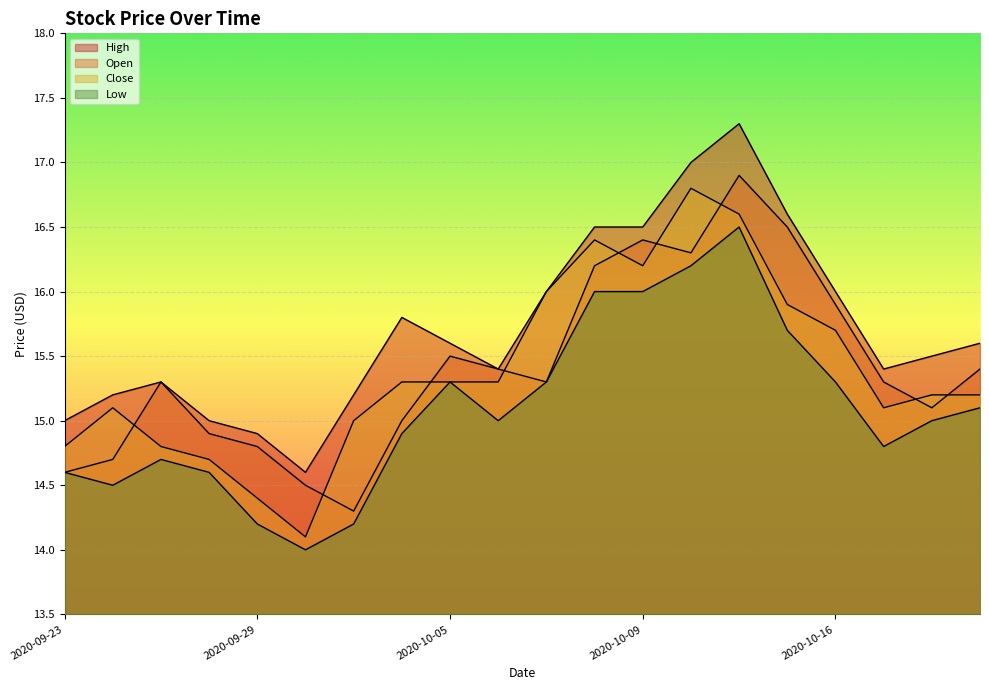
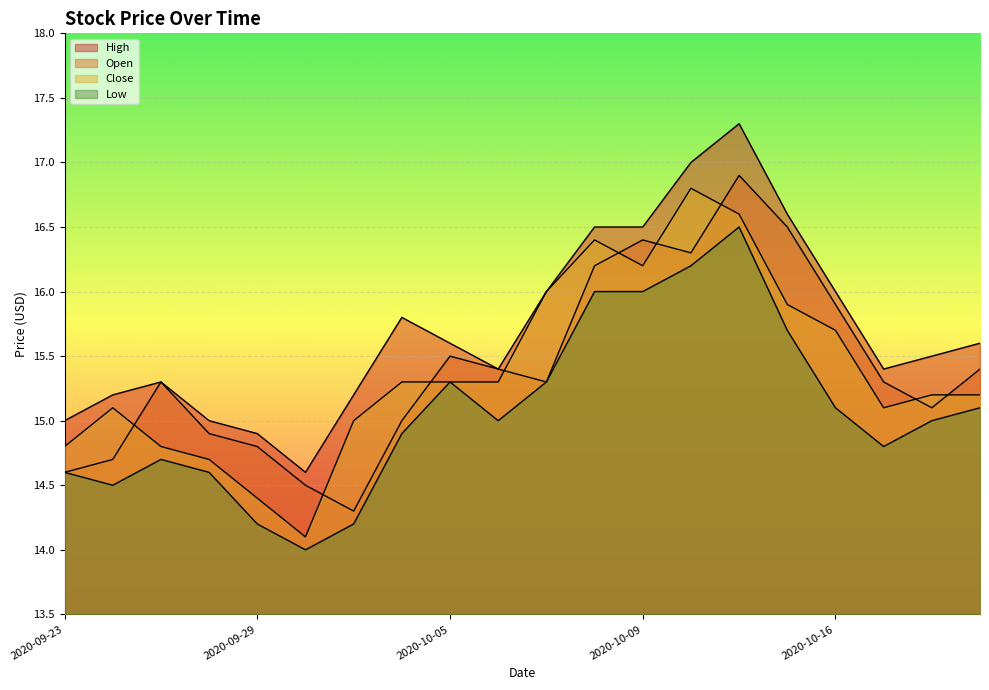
  {
    "Low": {
      "2020-09-29": 14.2,
      "2020-10-09": 16.0,
-     "2020-10-16": 15.3
+     "2020-10-16": 15.1
    }
  }
